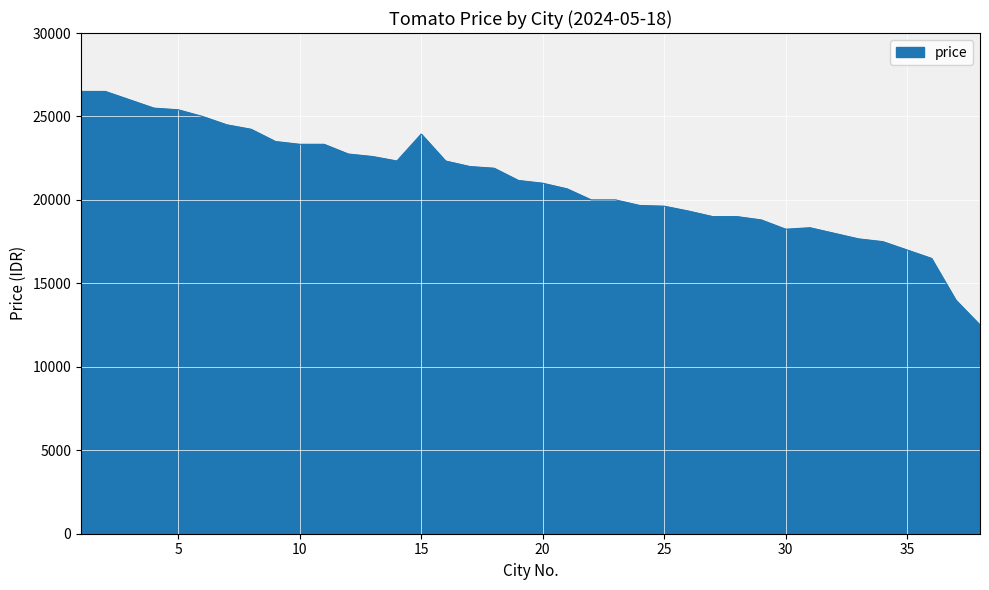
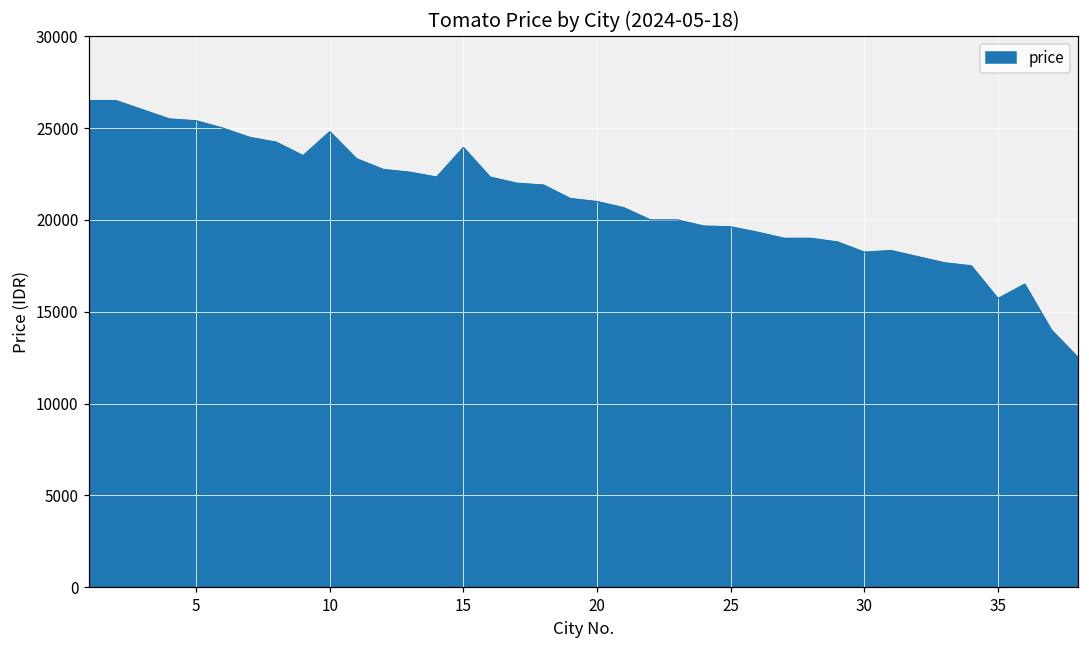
  {
    "5": 25400,
-   "10": 23300,
+   "10": 24800,
    "15": 23900,
    "20": 21000,
    "25": 19600,
    "30": 18200,
-   "35": 17000
+   "35": 15700
  }
